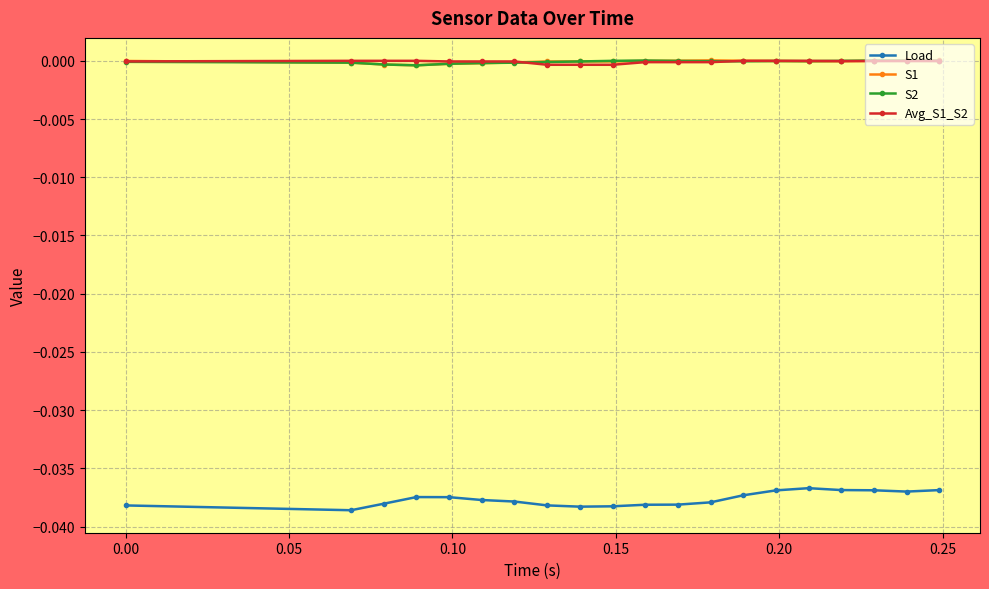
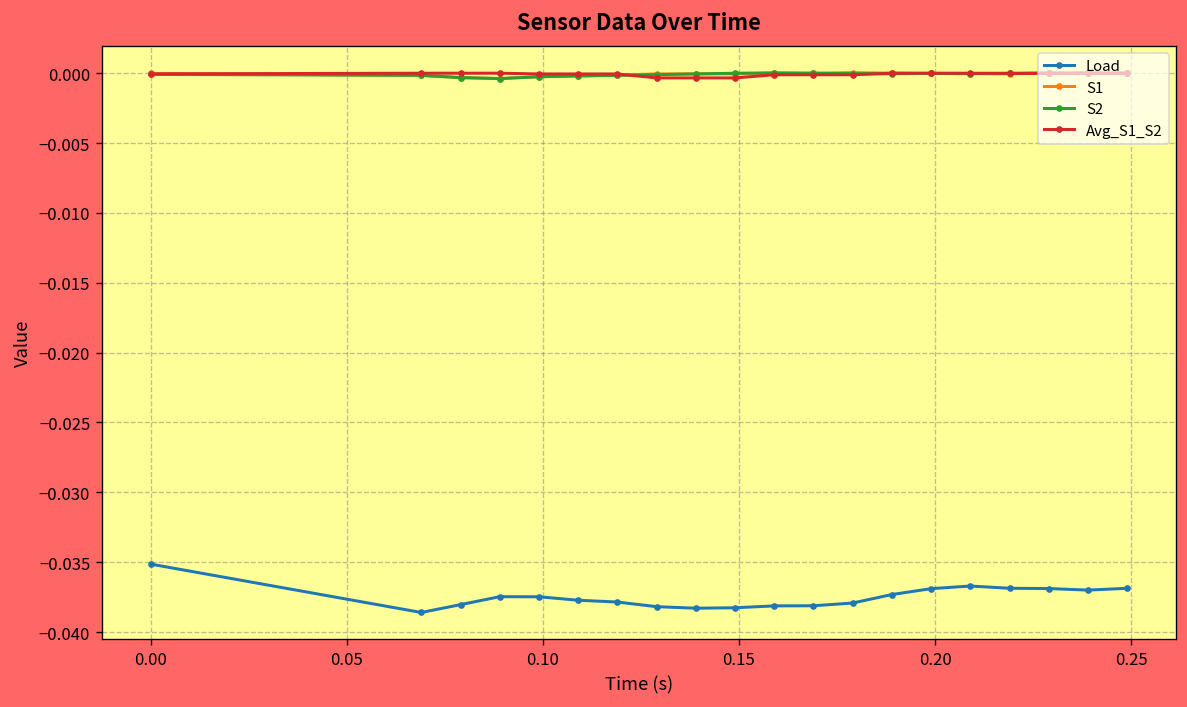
  {
    "Load": {
-     "0.00": -0.0382
+     "0.00": -0.0351
    }
  }
